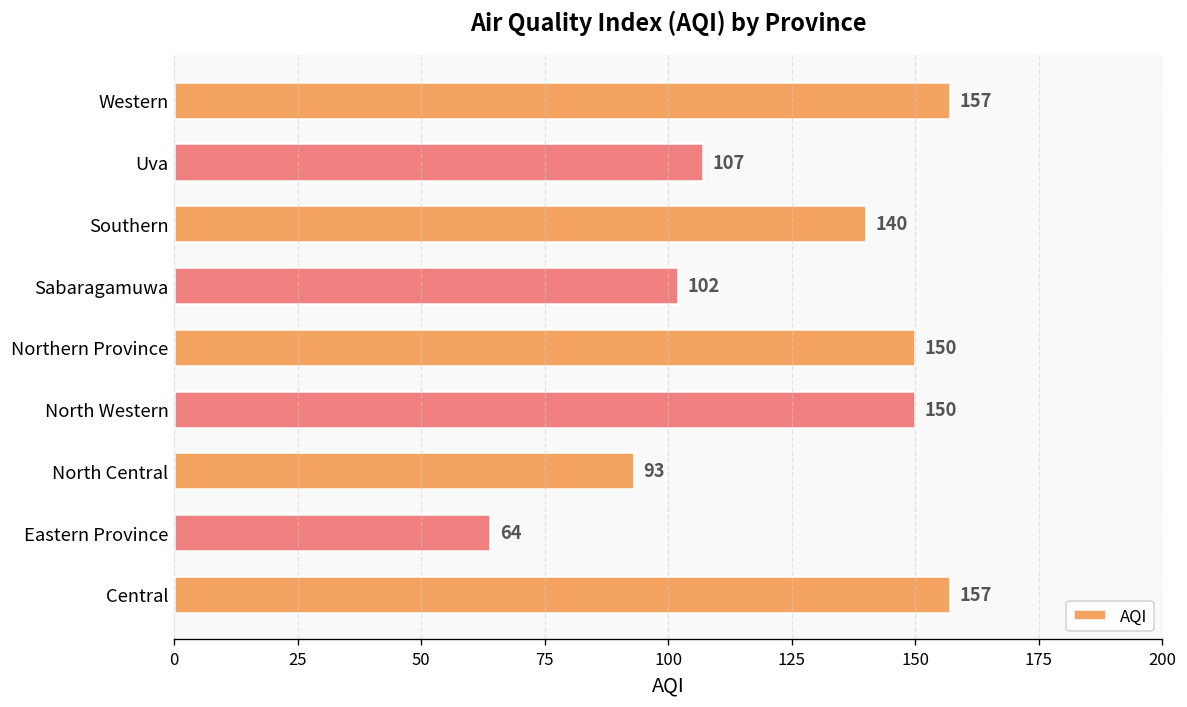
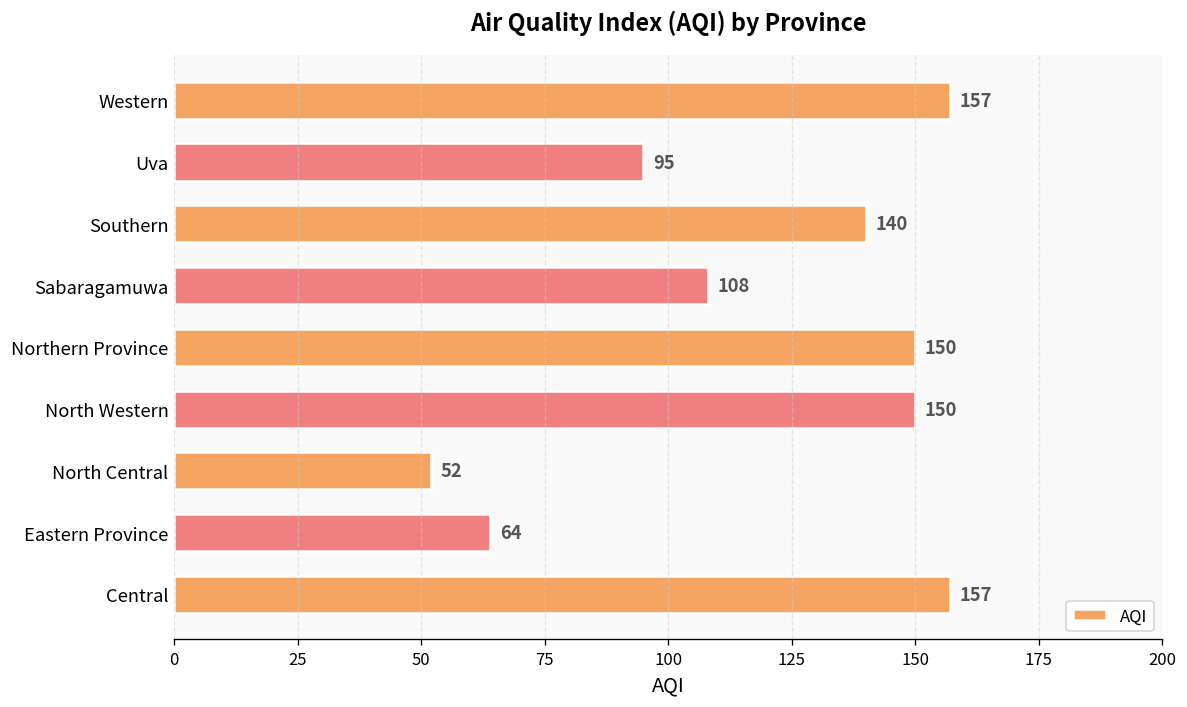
  {
    "Western": 157,
-   "Uva": 107,
+   "Uva": 95,
    "Southern": 140,
-   "Sabaragamuwa": 102,
+   "Sabaragamuwa": 108,
    "Northern Province": 150,
    "North Western": 150,
-   "North Central": 93,
+   "North Central": 52,
    "Eastern Province": 64,
    "Central": 157
  }
